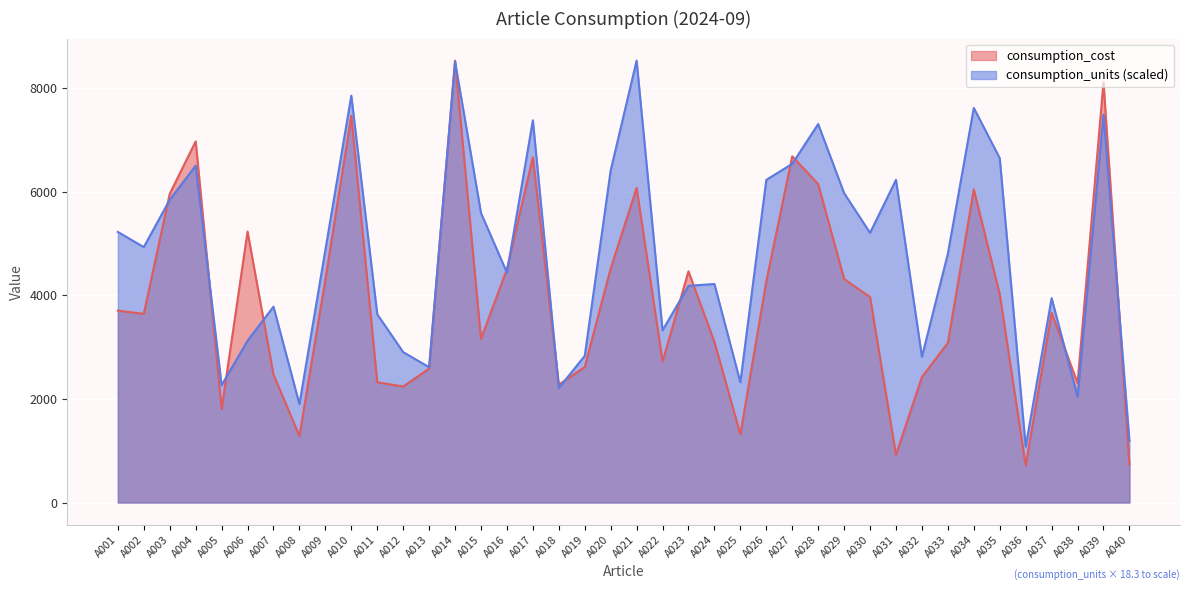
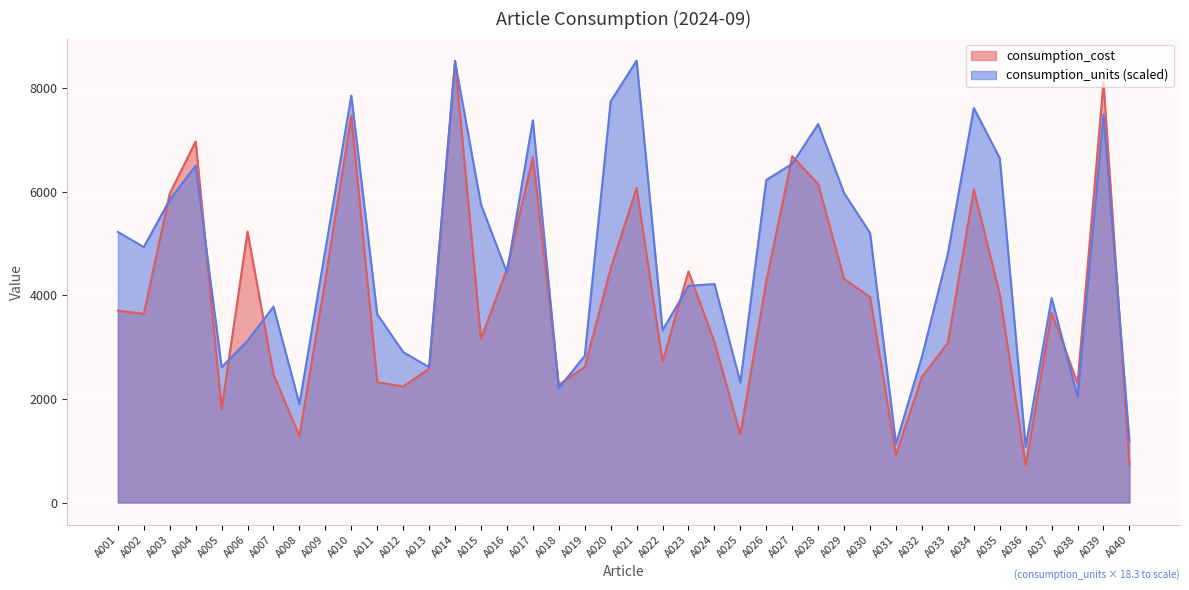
  {
    "consumption_cost": {
      "A001": 3700,
      "A002": 3600,
      "A003": 6000,
      "A004": 7000,
      "A005": 1800,
      "A006": 5200,
      "A007": 2500,
      "A008": 1300,
      "A009": 4300,
      "A010": 7500,
      "A011": 2300,
      "A012": 2200,
      "A015": 3200,
      "A016": 4500,
      "A017": 6700,
      "A018": 2300,
      "A019": 2600,
      "A020": 4500,
      "A021": 6100,
      "A022": 2700,
      "A023": 4500,
      "A024": 3100,
      "A025": 1300,
      "A026": 4300,
      "A027": 6700,
      "A028": 6200,
      "A029": 4300,
      "A030": 4000,
      "A031": 900,
      "A032": 2400,
      "A033": 3100,
      "A034": 6000,
      "A035": 4000,
      "A036": 700,
      "A037": 3700,
      "A038": 2300,
      "A040": 700
    },
    "consumption_units (scaled)": {
      "A001": 5200,
      "A002": 4900,
      "A003": 5800,
      "A004": 6500,
-     "A005": 2300,
+     "A005": 2600,
      "A006": 3100,
      "A007": 3800,
      "A008": 1900,
      "A009": 4900,
      "A010": 7900,
      "A011": 3600,
      "A012": 2900,
-     "A015": 5600,
+     "A015": 5800,
      "A016": 4400,
      "A017": 7400,
      "A018": 2200,
      "A019": 2800,
-     "A020": 6400,
+     "A020": 7700,
      "A021": 8500,
      "A022": 3300,
      "A023": 4200,
      "A024": 4200,
      "A025": 2300,
      "A026": 6200,
      "A027": 6500,
      "A028": 7300,
      "A029": 6000,
      "A030": 5200,
-     "A031": 6200,
+     "A031": 1100,
      "A032": 2800,
      "A033": 4800,
      "A034": 7600,
      "A035": 6700,
      "A036": 1100,
      "A037": 3900,
      "A038": 2000,
      "A039": 7500,
      "A040": 1200
    }
  }
